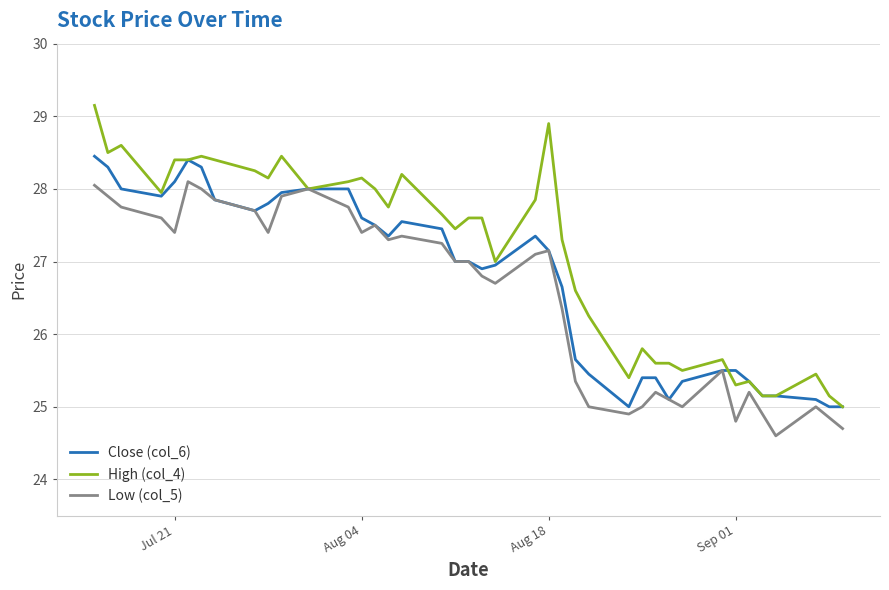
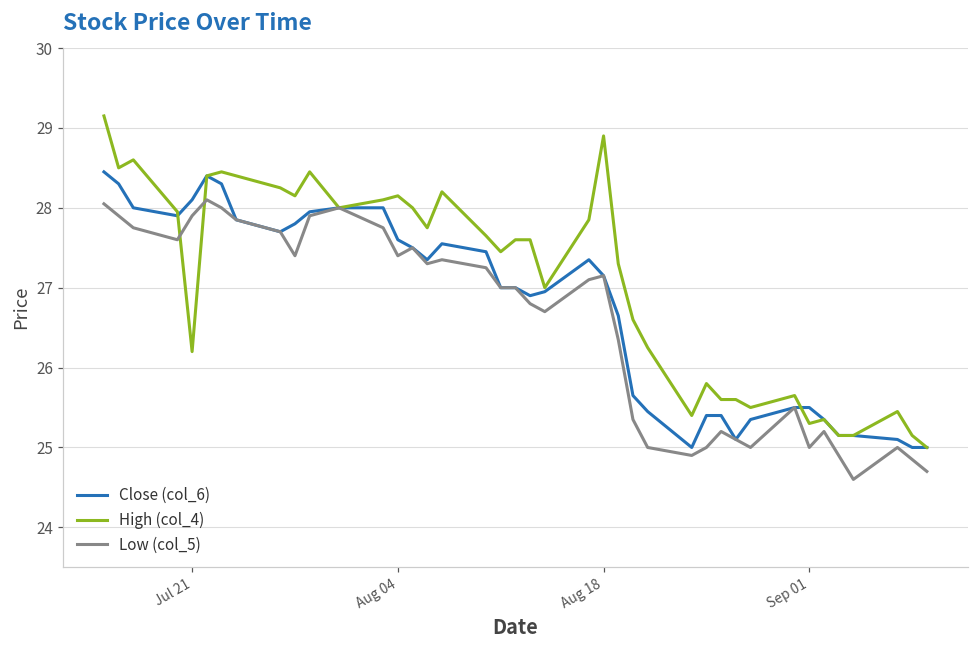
  {
    "Close (col_6)": {
      "Jul 21": 28.1,
      "Aug 04": 27.6,
      "Sep 01": 25.5
    },
    "High (col_4)": {
-     "Jul 21": 28.4,
+     "Jul 21": 26.2,
      "Aug 04": 28.2,
      "Aug 18": 28.9,
      "Sep 01": 25.3
    },
    "Low (col_5)": {
-     "Jul 21": 27.4,
+     "Jul 21": 27.9,
      "Aug 04": 27.4,
-     "Sep 01": 24.8
+     "Sep 01": 25.0
    }
  }
